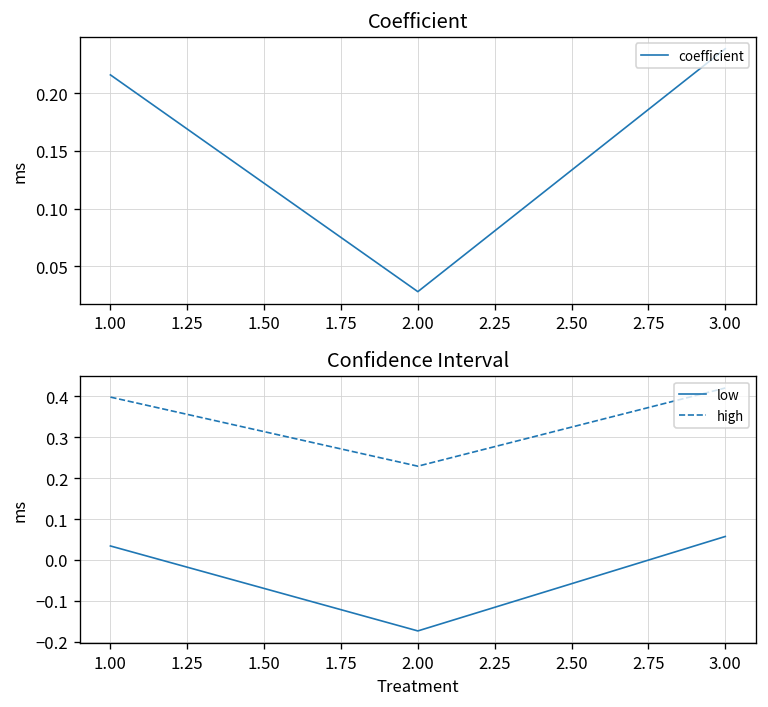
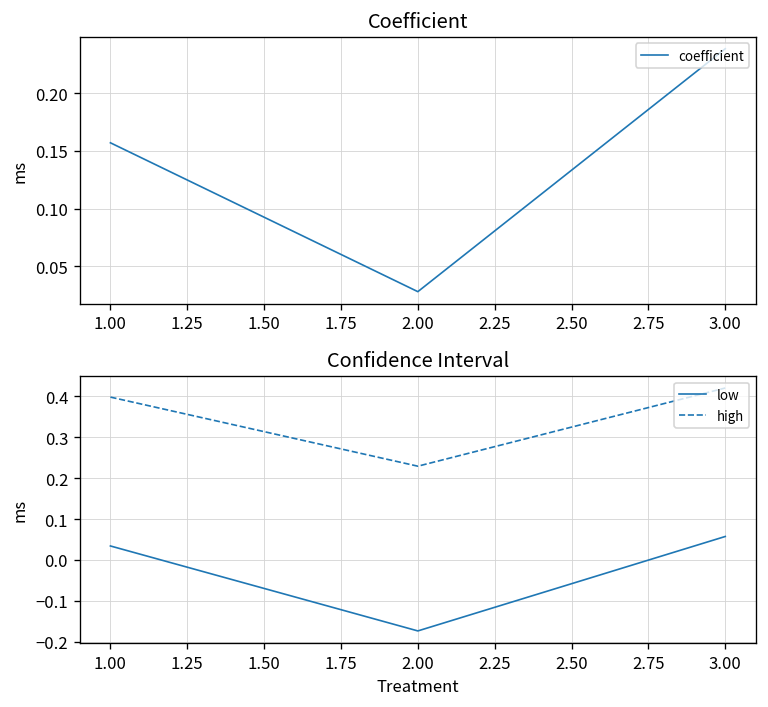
  {
    "Coefficient": {
-     "1.00": 0.22,
+     "1.00": 0.16,
      "2.00": 0.03
    }
  }
